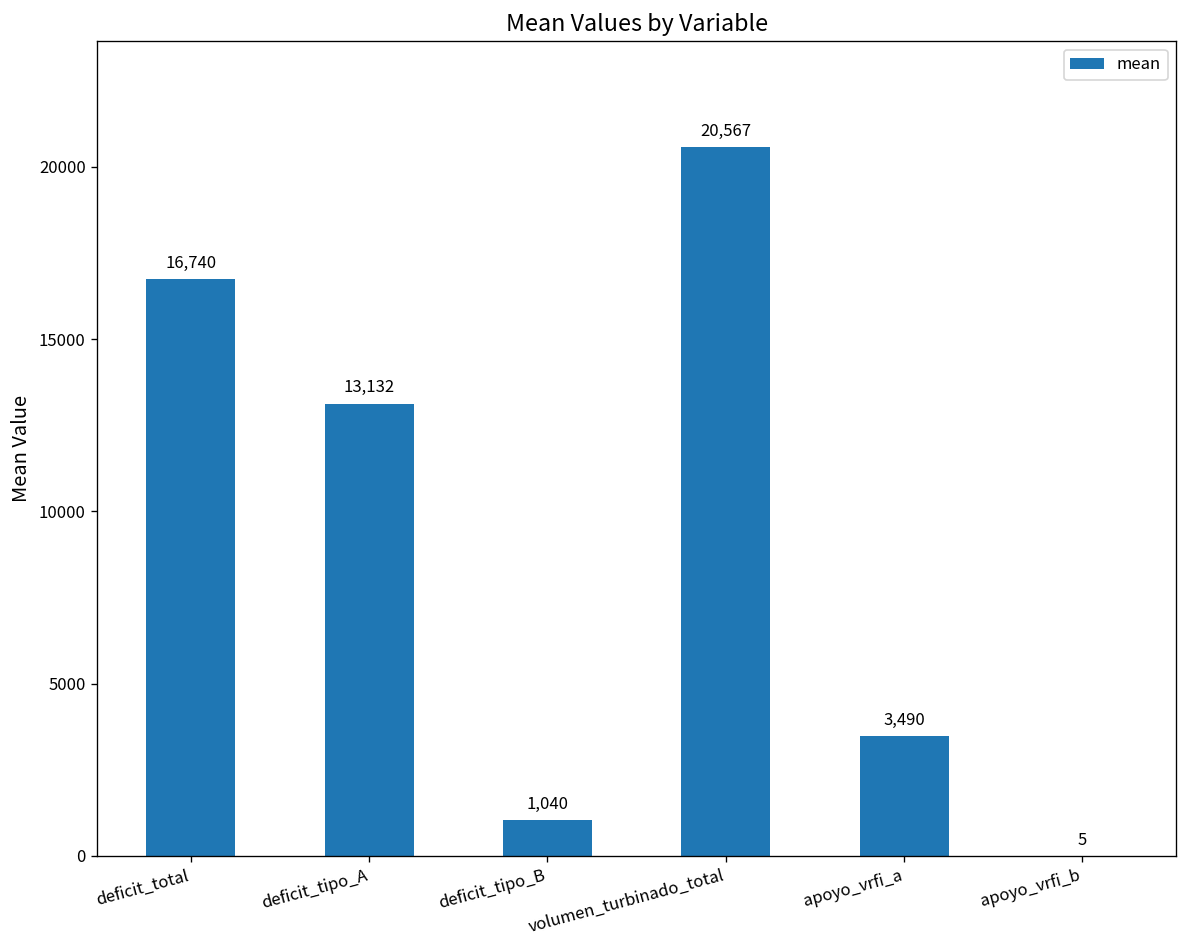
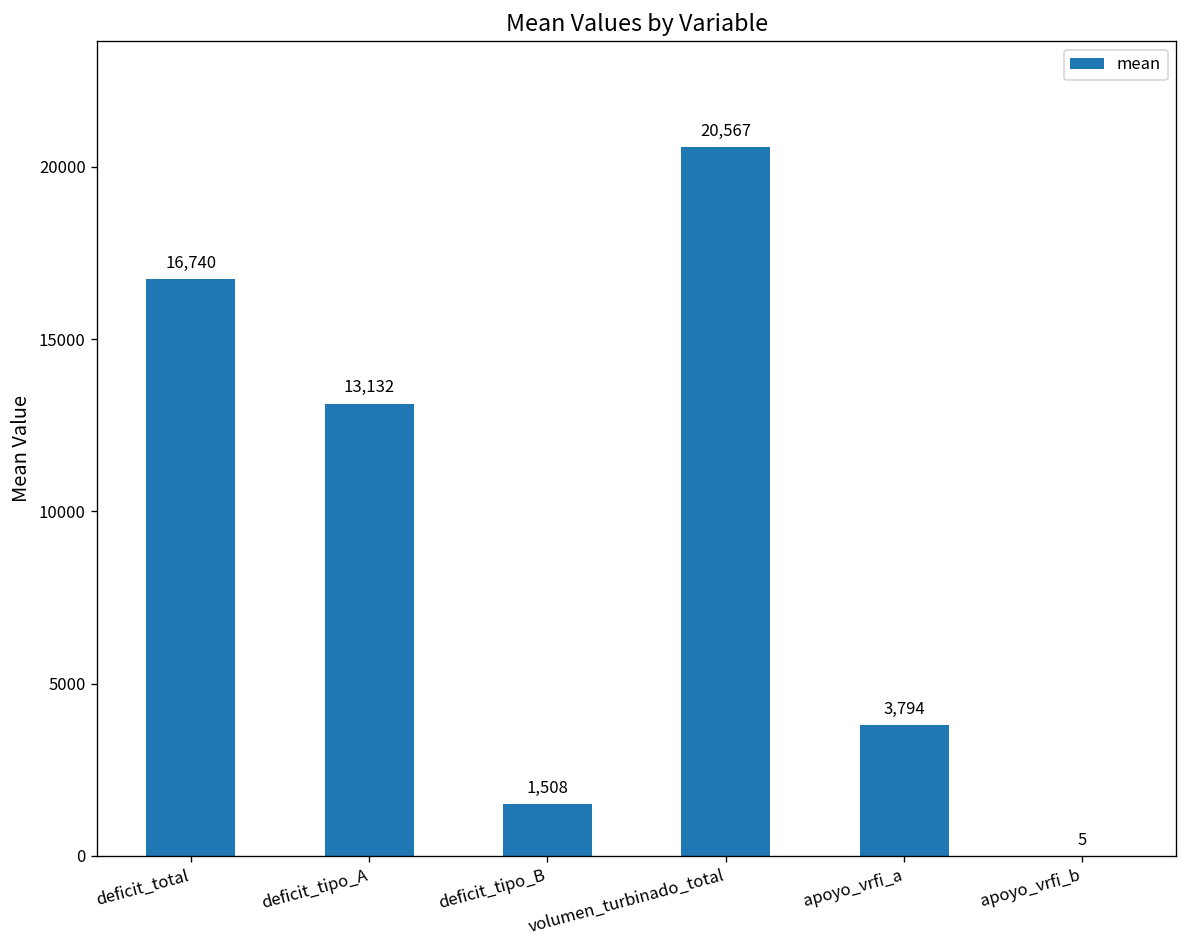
  {
    "deficit_total": "16,740",
    "deficit_tipo_A": "13,132",
-   "deficit_tipo_B": "1,040",
+   "deficit_tipo_B": "1,508",
    "volumen_turbinado_total": "20,567",
-   "apoyo_vrfi_a": "3,490",
+   "apoyo_vrfi_a": "3,794",
    "apoyo_vrfi_b": "5"
  }
